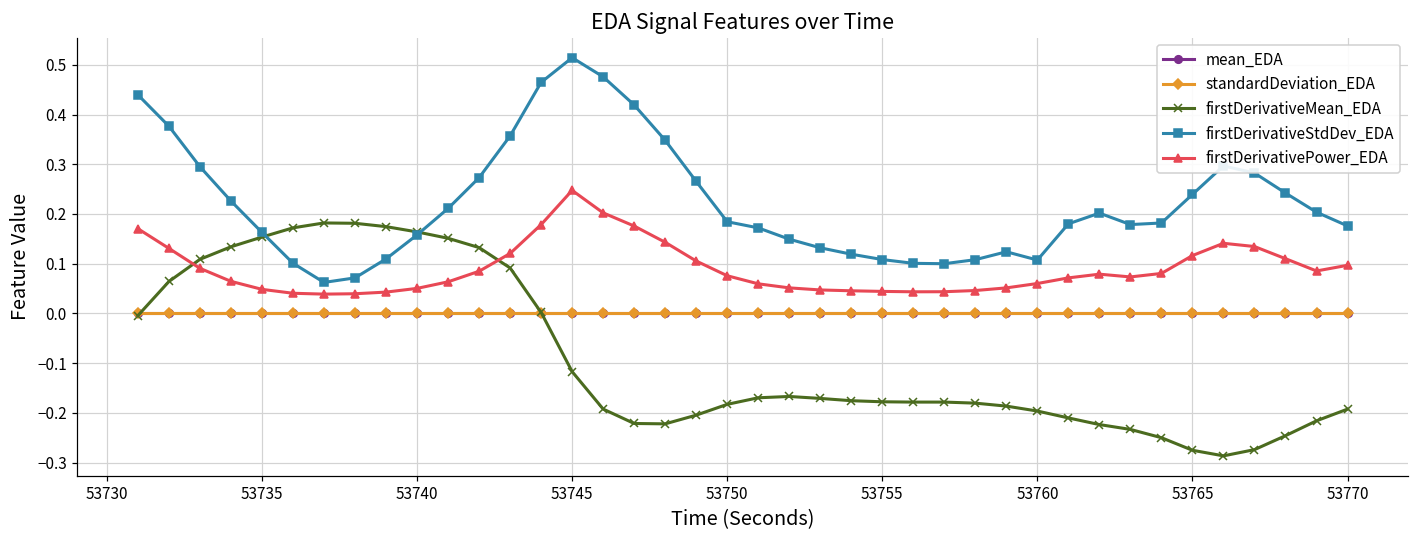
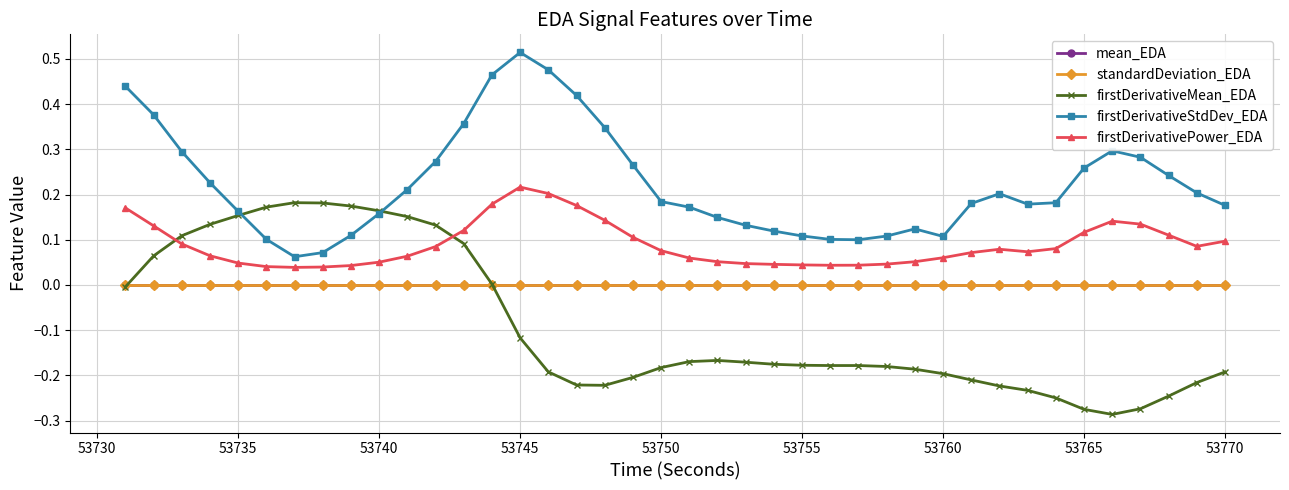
  {
    "standardDeviation_EDA": {
      "53735": 0.00,
      "53740": 0.00,
      "53745": 0.00,
      "53750": 0.00,
      "53755": 0.00,
      "53760": 0.00,
      "53765": 0.00,
      "53770": 0.00
    },
    "firstDerivativeMean_EDA": {
      "53735": 0.15,
      "53740": 0.16,
      "53745": -0.12,
      "53750": -0.18,
      "53755": -0.18,
      "53760": -0.20,
      "53765": -0.28,
      "53770": -0.19
    },
    "firstDerivativeStdDev_EDA": {
      "53735": 0.16,
      "53740": 0.16,
      "53745": 0.51,
      "53750": 0.18,
      "53755": 0.11,
      "53760": 0.11,
-     "53765": 0.24,
+     "53765": 0.26,
      "53770": 0.18
    },
    "firstDerivativePower_EDA": {
      "53735": 0.05,
      "53740": 0.05,
-     "53745": 0.25,
+     "53745": 0.22,
      "53750": 0.08,
      "53755": 0.04,
      "53760": 0.06,
      "53765": 0.12,
      "53770": 0.10
    }
  }
